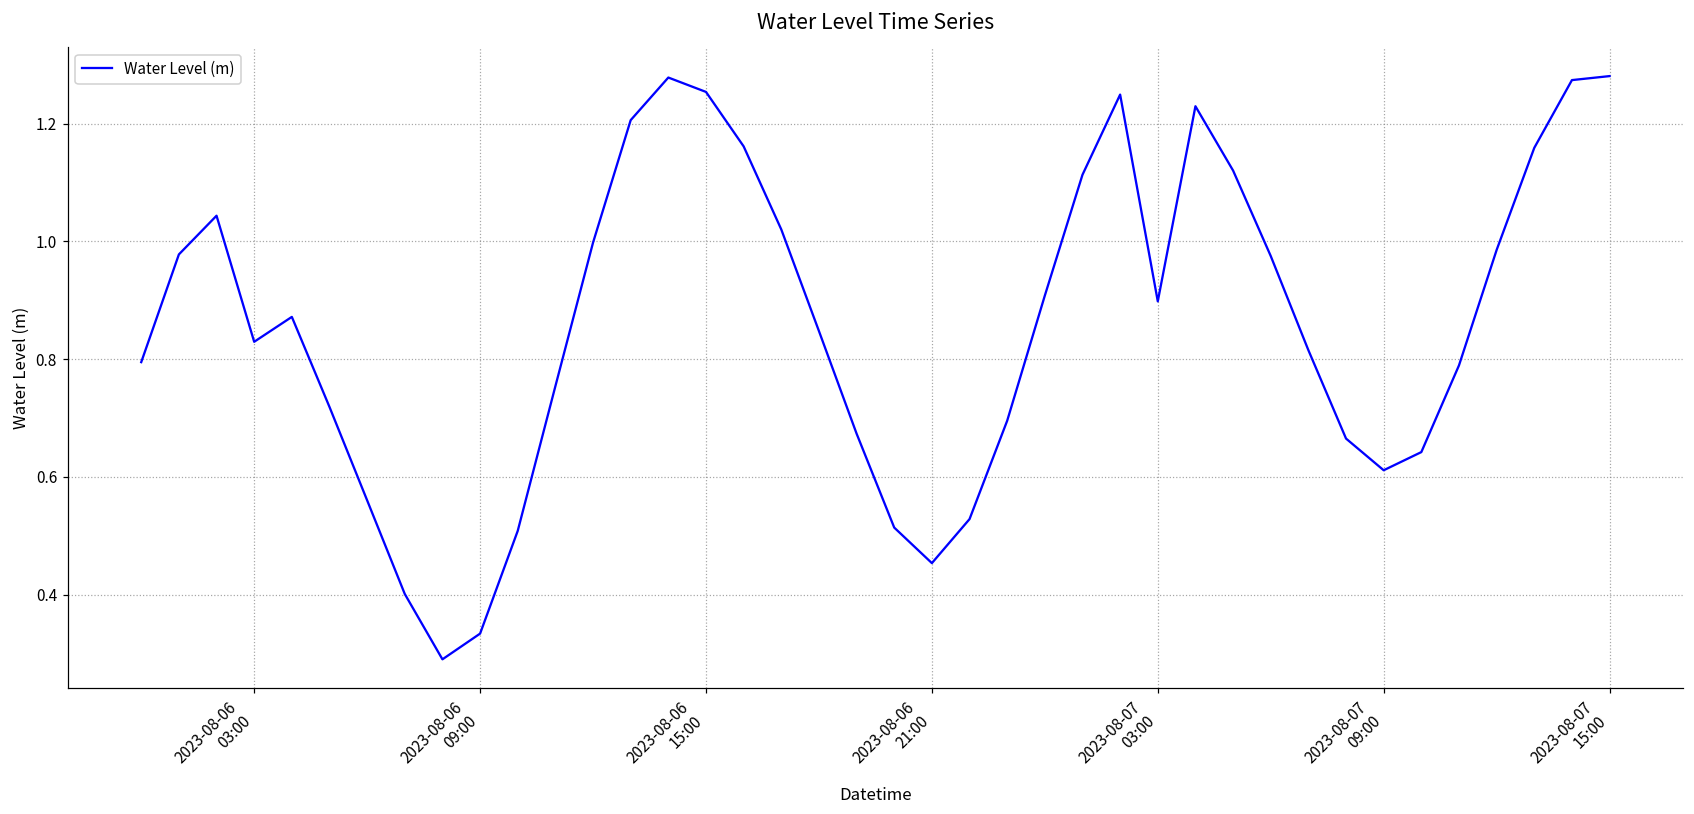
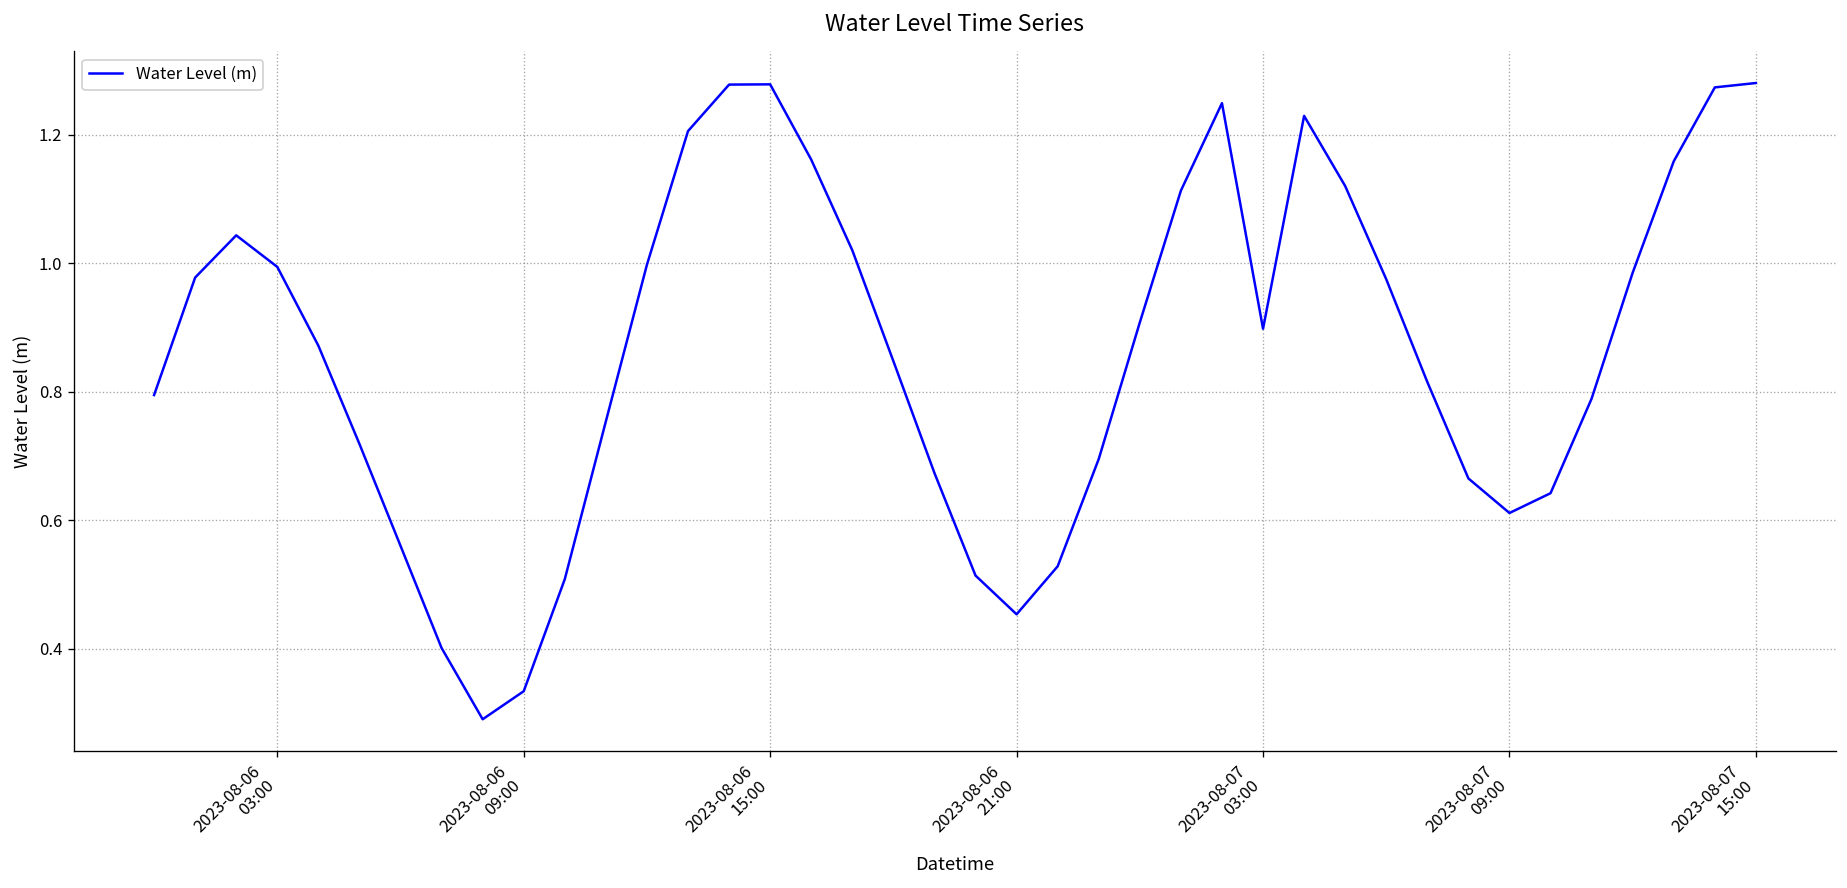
  {
-   "2023-08-06 03:00": 0.83,
+   "2023-08-06 03:00": 0.99,
    "2023-08-06 09:00": 0.33,
-   "2023-08-06 15:00": 1.25,
+   "2023-08-06 15:00": 1.28,
    "2023-08-06 21:00": 0.45,
    "2023-08-07 03:00": 0.90,
    "2023-08-07 09:00": 0.61,
    "2023-08-07 15:00": 1.28
  }
